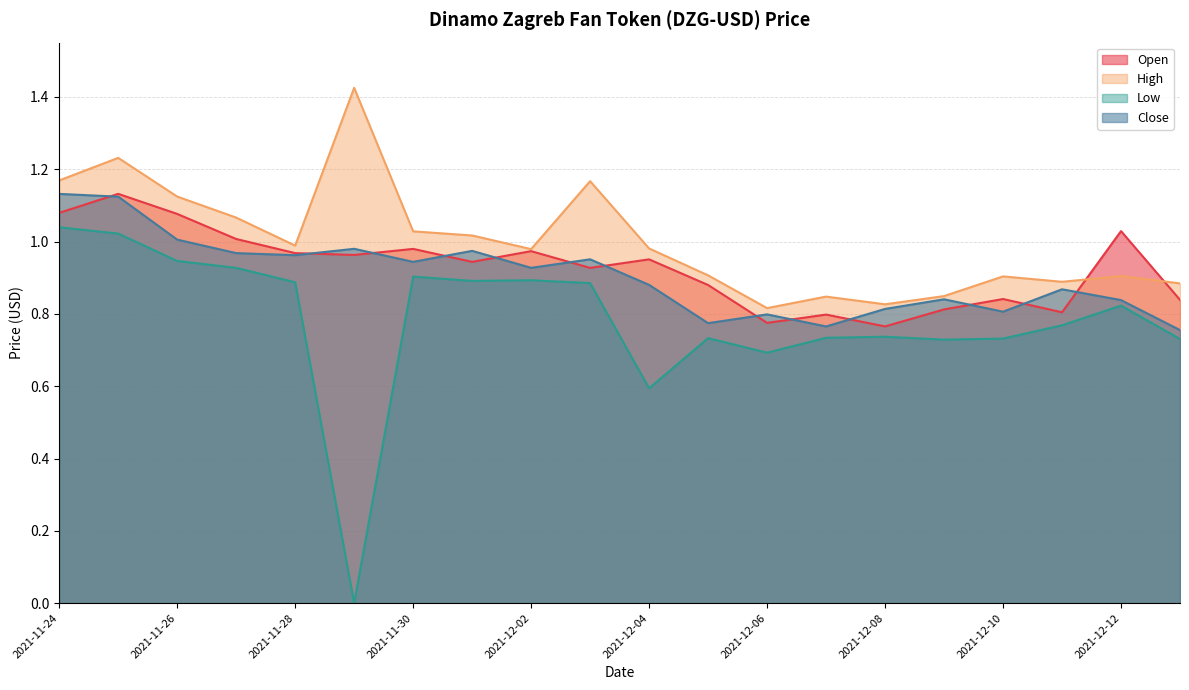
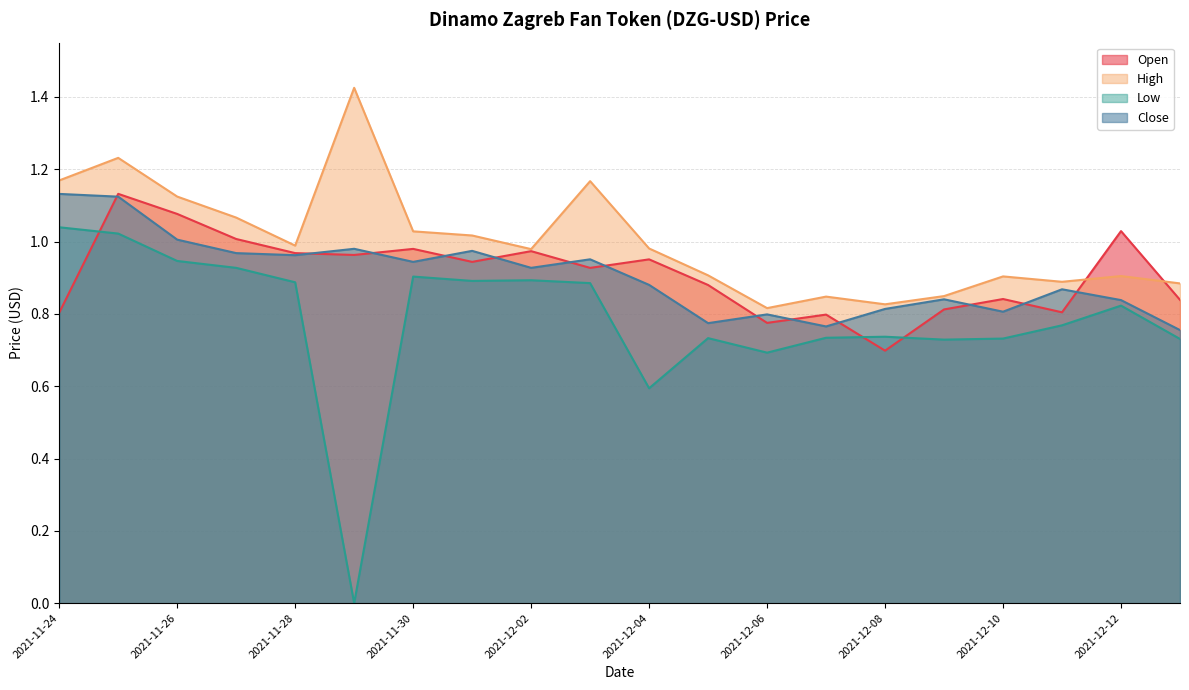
  {
    "Open": {
-     "2021-11-24": 1.08,
+     "2021-11-24": 0.80,
      "2021-11-26": 1.08,
      "2021-11-30": 0.98,
      "2021-12-04": 0.95,
      "2021-12-06": 0.78,
-     "2021-12-08": 0.77,
+     "2021-12-08": 0.70,
      "2021-12-10": 0.84,
      "2021-12-12": 1.03
    },
    "High": {
      "2021-11-24": 1.17,
      "2021-11-26": 1.12,
      "2021-11-28": 0.99,
      "2021-11-30": 1.03,
      "2021-12-04": 0.98,
      "2021-12-06": 0.82,
      "2021-12-08": 0.83,
      "2021-12-10": 0.90,
      "2021-12-12": 0.90
    }
  }
